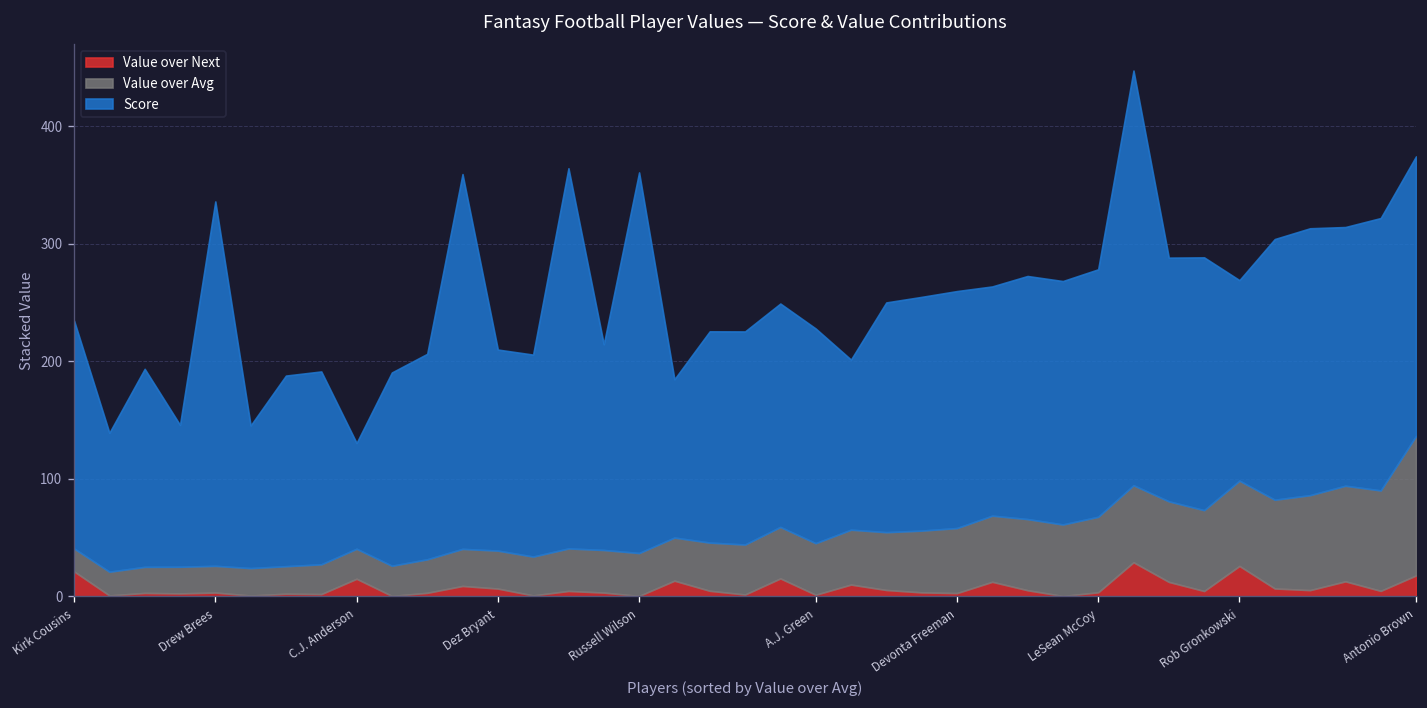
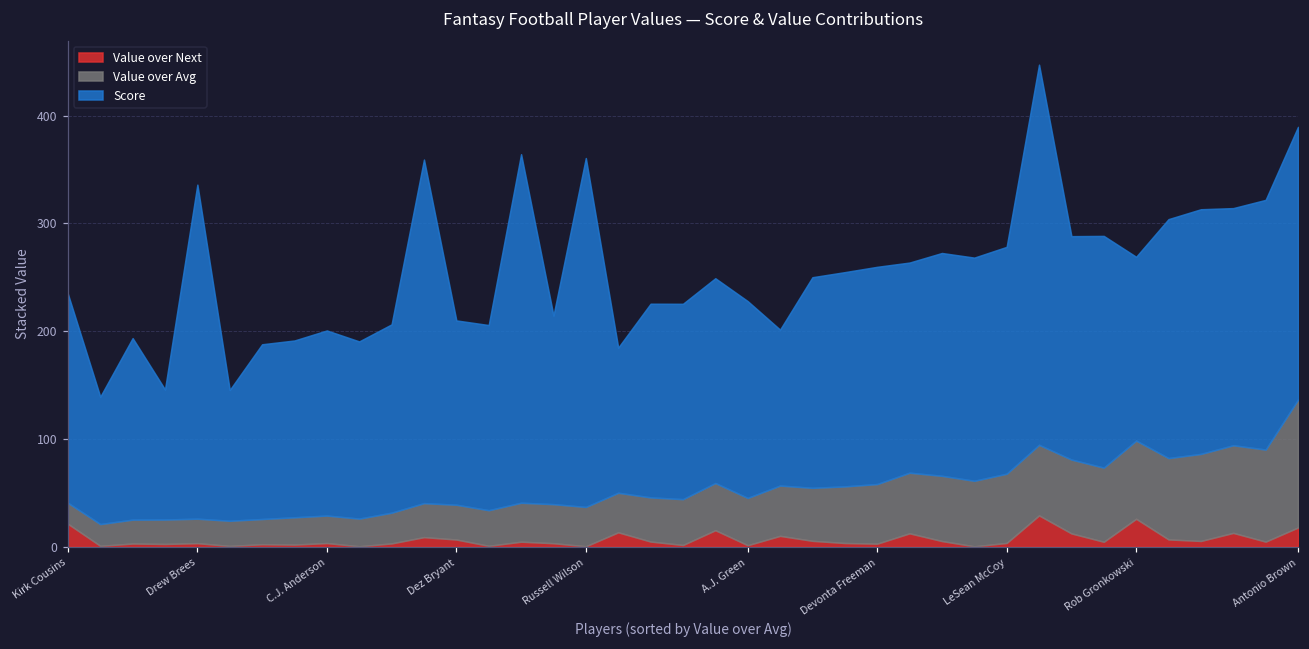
  {
    "Value over Next": {
      "Kirk Cousins": 20,
-     "C.J. Anderson": 10,
+     "C.J. Anderson": 0,
      "Antonio Brown": 20
    },
    "Value over Avg": {
      "Kirk Cousins": 20,
      "C.J. Anderson": 30,
      "Antonio Brown": 120
    },
    "Score": {
      "Kirk Cousins": 190,
-     "C.J. Anderson": 90,
-     "Antonio Brown": 240
+     "C.J. Anderson": 170,
+     "Antonio Brown": 250
    }
  }
